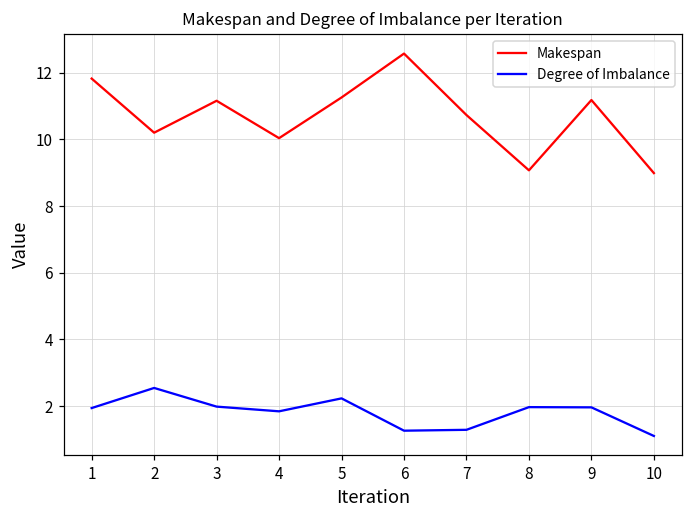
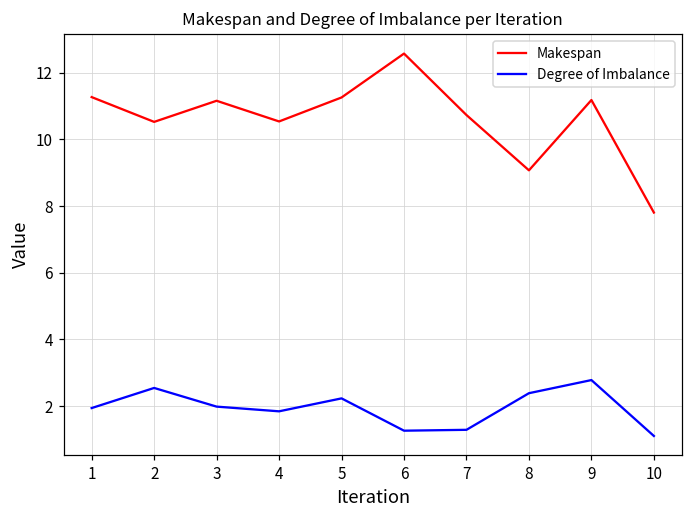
  {
    "Makespan": {
-     "1": 11.8,
-     "2": 10.2,
+     "1": 11.3,
+     "2": 10.5,
      "3": 11.2,
-     "4": 10.0,
+     "4": 10.5,
      "5": 11.3,
      "6": 12.6,
      "7": 10.7,
      "8": 9.1,
      "9": 11.2,
-     "10": 9.0
+     "10": 7.8
    },
    "Degree of Imbalance": {
      "1": 1.9,
      "2": 2.5,
      "3": 2.0,
      "4": 1.8,
      "5": 2.2,
      "6": 1.3,
      "7": 1.3,
-     "8": 2.0,
-     "9": 2.0,
+     "8": 2.4,
+     "9": 2.8,
      "10": 1.1
    }
  }
